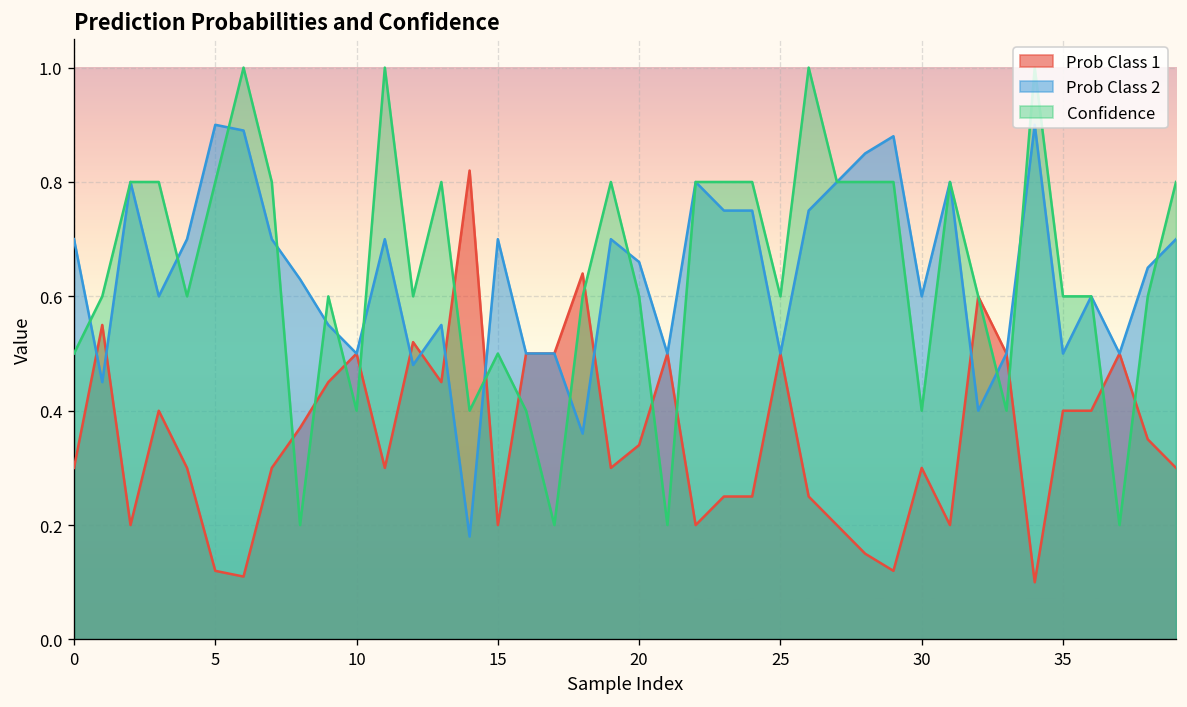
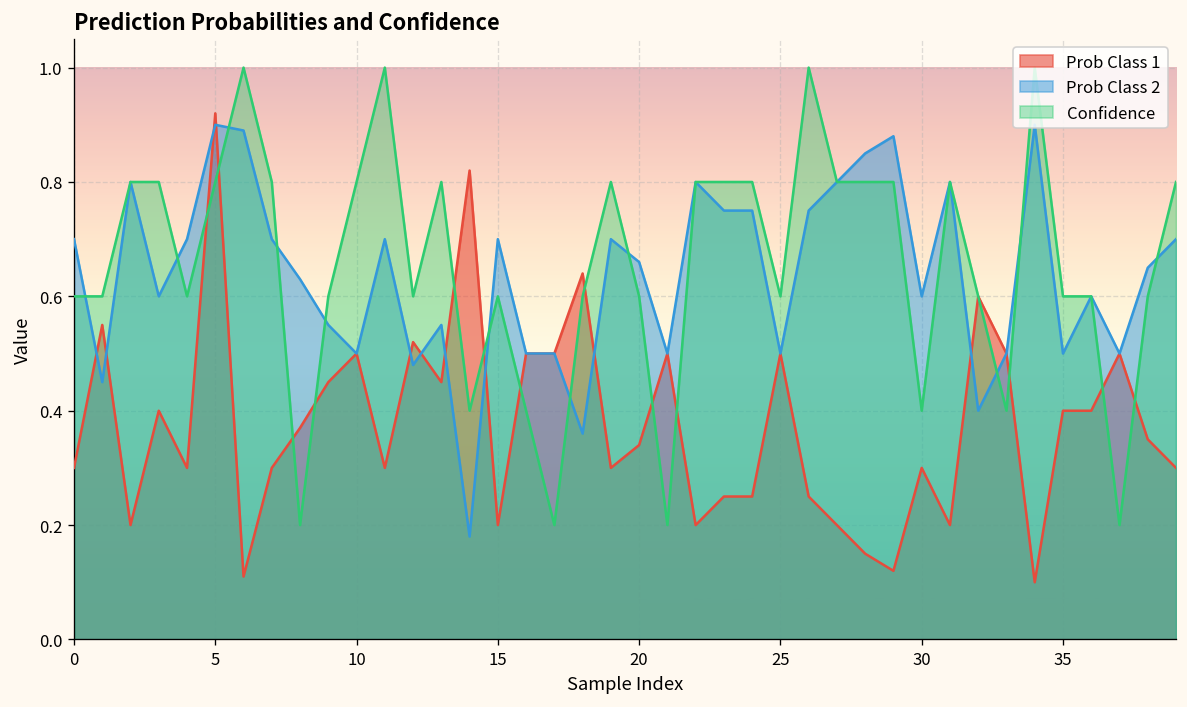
  {
    "Prob Class 1": {
      "0": 0.30,
-     "5": 0.12,
+     "5": 0.92,
      "15": 0.20,
      "20": 0.34,
      "30": 0.30,
      "35": 0.40
    },
    "Prob Class 2": {
      "0": 0.70,
      "5": 0.90,
      "15": 0.70,
      "20": 0.66,
      "30": 0.60,
      "35": 0.50
    },
    "Confidence": {
-     "0": 0.5,
+     "0": 0.6,
      "5": 0.8,
-     "10": 0.4,
-     "15": 0.5,
+     "10": 0.8,
+     "15": 0.6,
      "20": 0.6,
      "25": 0.6,
      "30": 0.4,
      "35": 0.6
    }
  }
